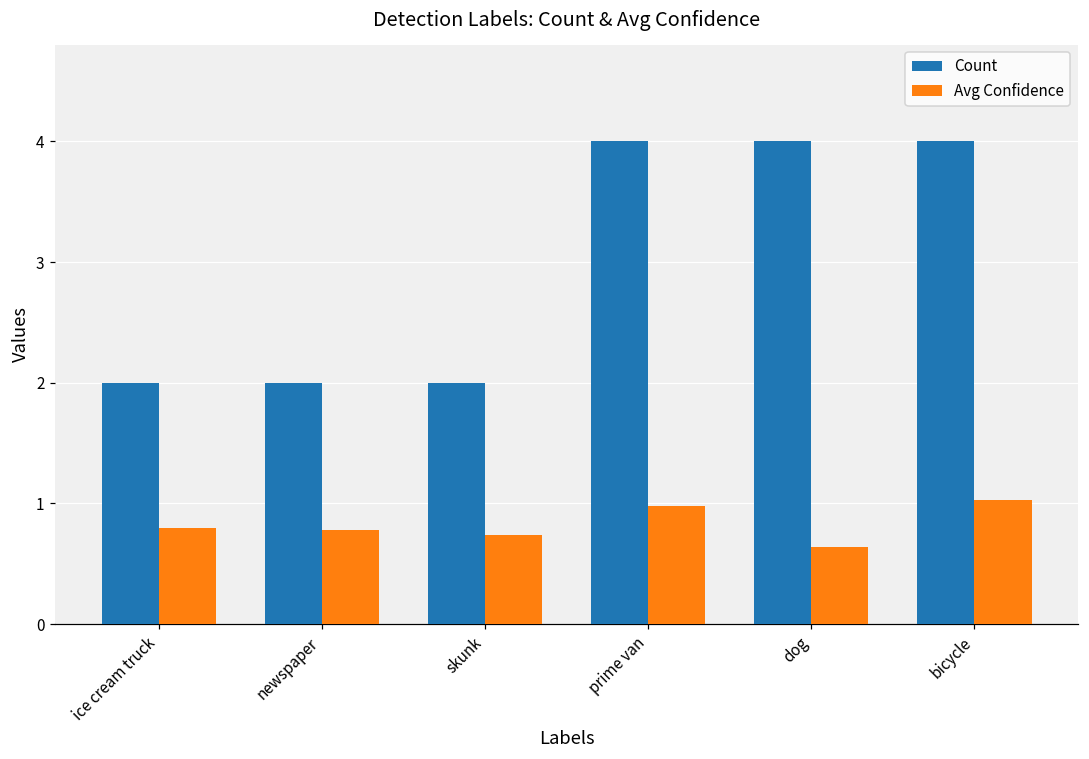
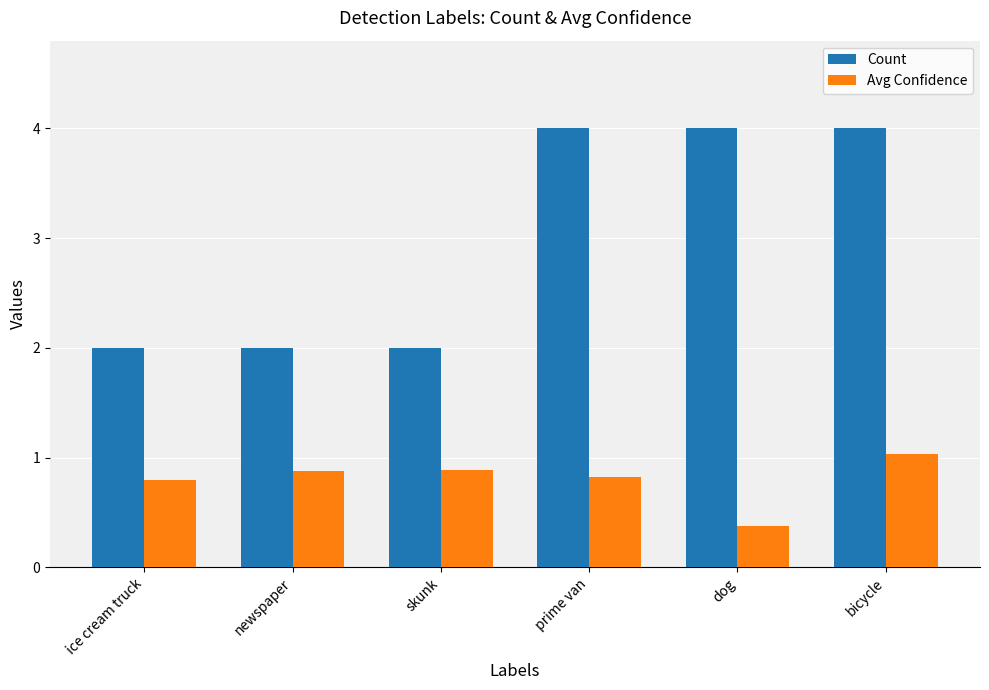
  {
    "Count": {
      "ice cream truck": 2.00,
      "newspaper": 2.00,
      "skunk": 2.00,
      "prime van": 4.00,
      "dog": 4.00,
      "bicycle": 4.00
    },
    "Avg Confidence": {
      "ice cream truck": 0.80,
-     "newspaper": 0.78,
-     "skunk": 0.74,
-     "prime van": 0.98,
-     "dog": 0.64,
+     "newspaper": 0.88,
+     "skunk": 0.89,
+     "prime van": 0.82,
+     "dog": 0.38,
      "bicycle": 1.03
    }
  }
